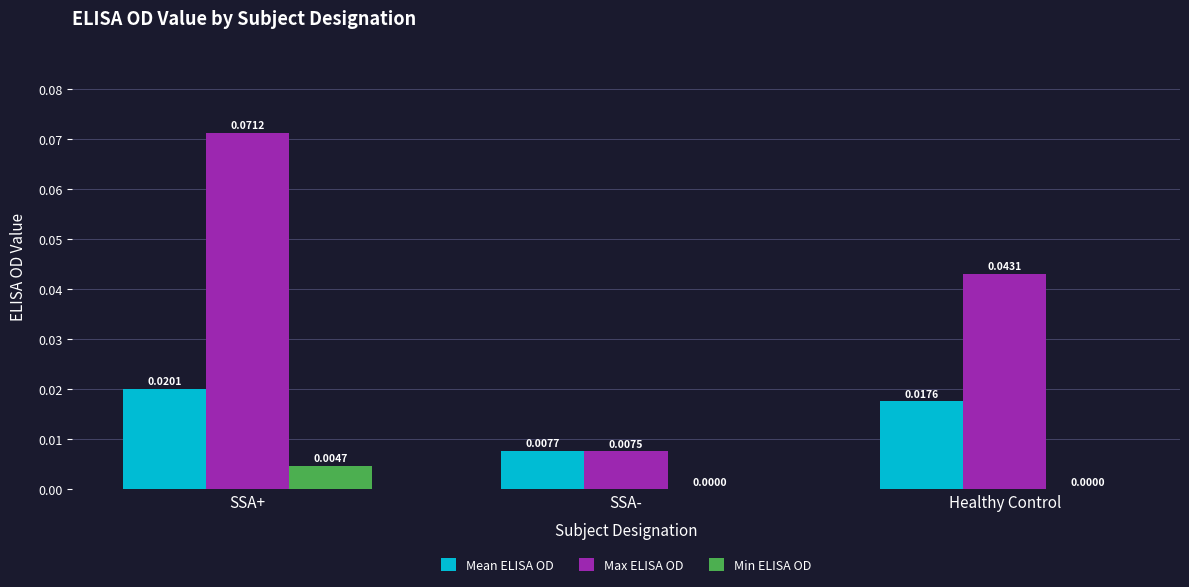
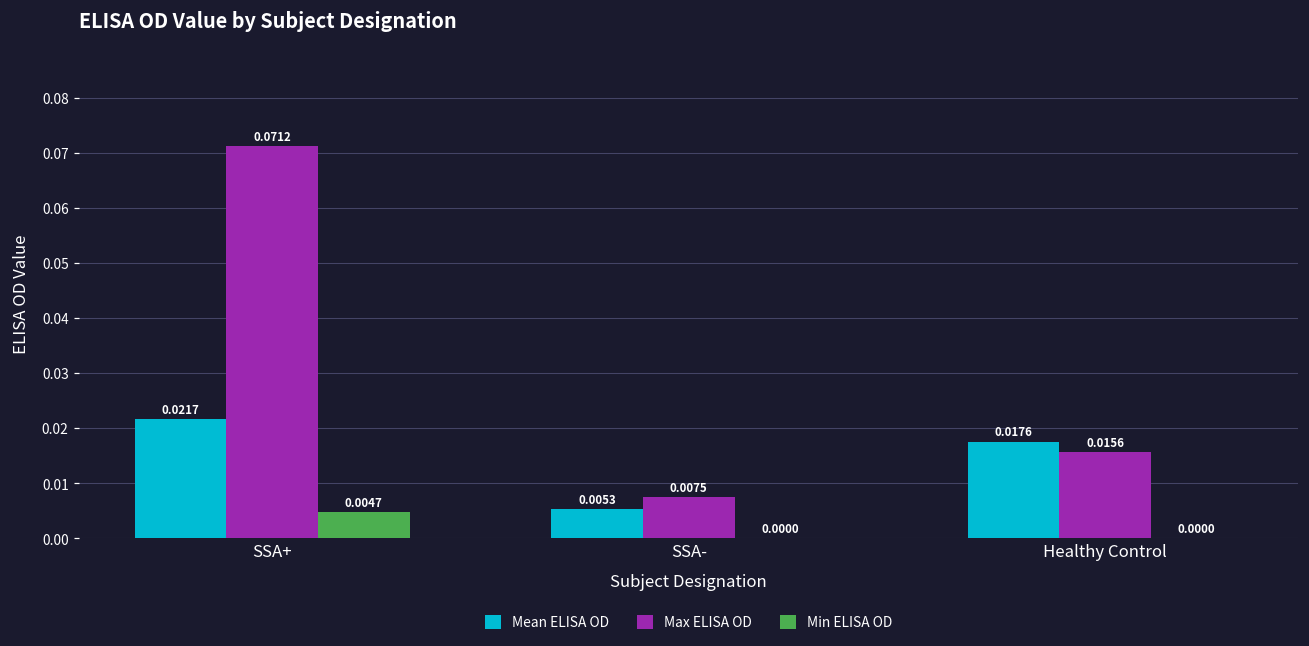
  {
    "Mean ELISA OD": {
-     "SSA+": 0.0201,
-     "SSA-": 0.0077,
+     "SSA+": 0.0217,
+     "SSA-": 0.0053,
      "Healthy Control": 0.0176
    },
    "Max ELISA OD": {
      "SSA+": 0.0712,
      "SSA-": 0.0075,
-     "Healthy Control": 0.0431
+     "Healthy Control": 0.0156
    },
    "Min ELISA OD": {
      "SSA+": 0.0047,
      "SSA-": 0.0000,
      "Healthy Control": 0.0000
    }
  }
